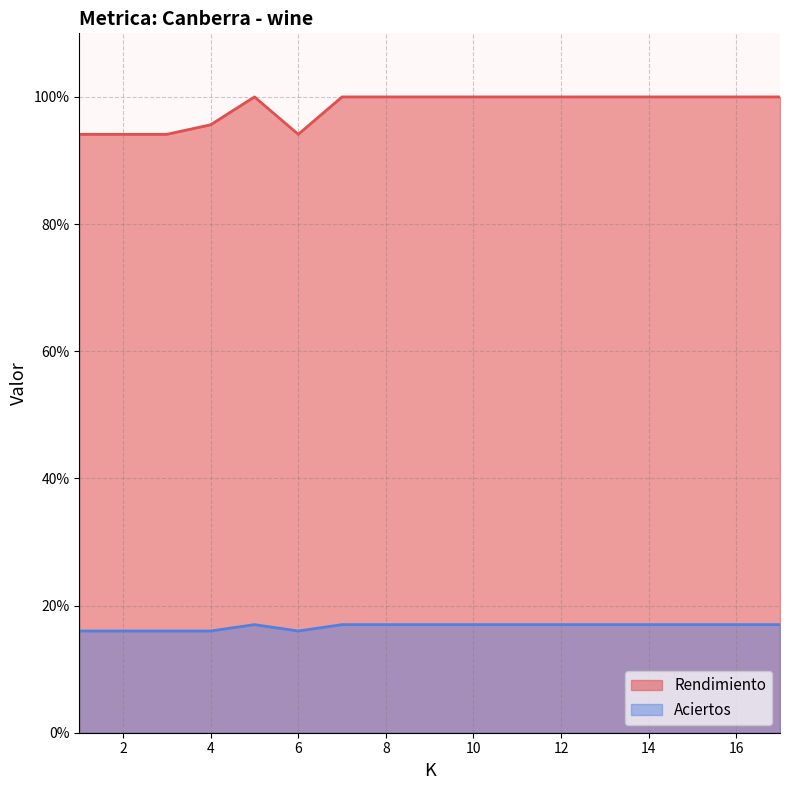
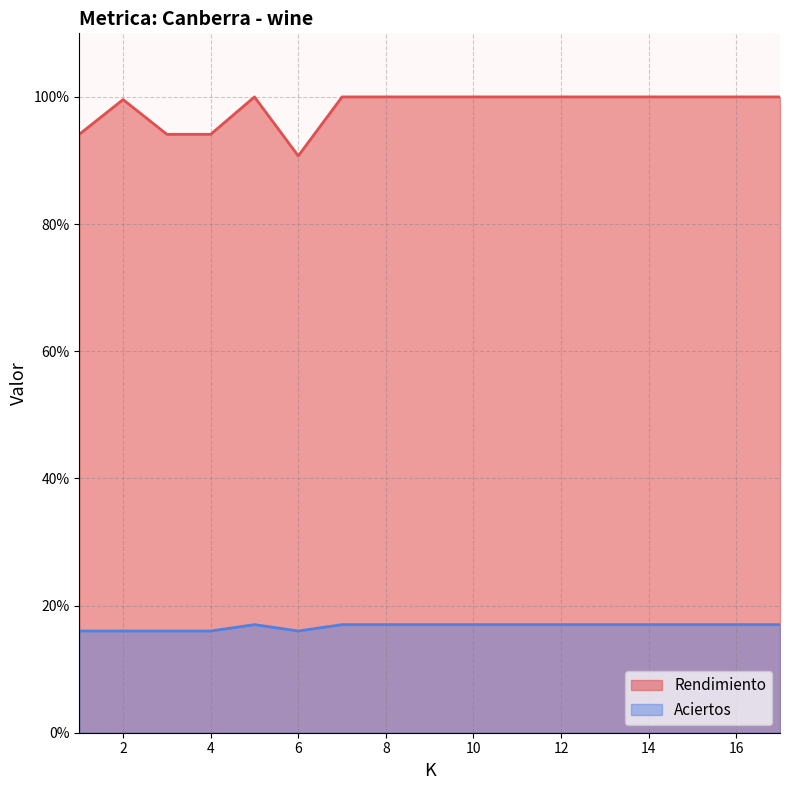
  {
    "Rendimiento": {
-     "2": "94%",
-     "4": "96%",
-     "6": "94%",
+     "2": "100%",
+     "4": "94%",
+     "6": "91%",
      "8": "100%",
      "10": "100%",
      "12": "100%",
      "14": "100%",
      "16": "100%"
    },
    "Aciertos": {
      "2": "16%",
      "4": "16%",
      "6": "16%",
      "8": "17%",
      "10": "17%",
      "12": "17%",
      "14": "17%",
      "16": "17%"
    }
  }
